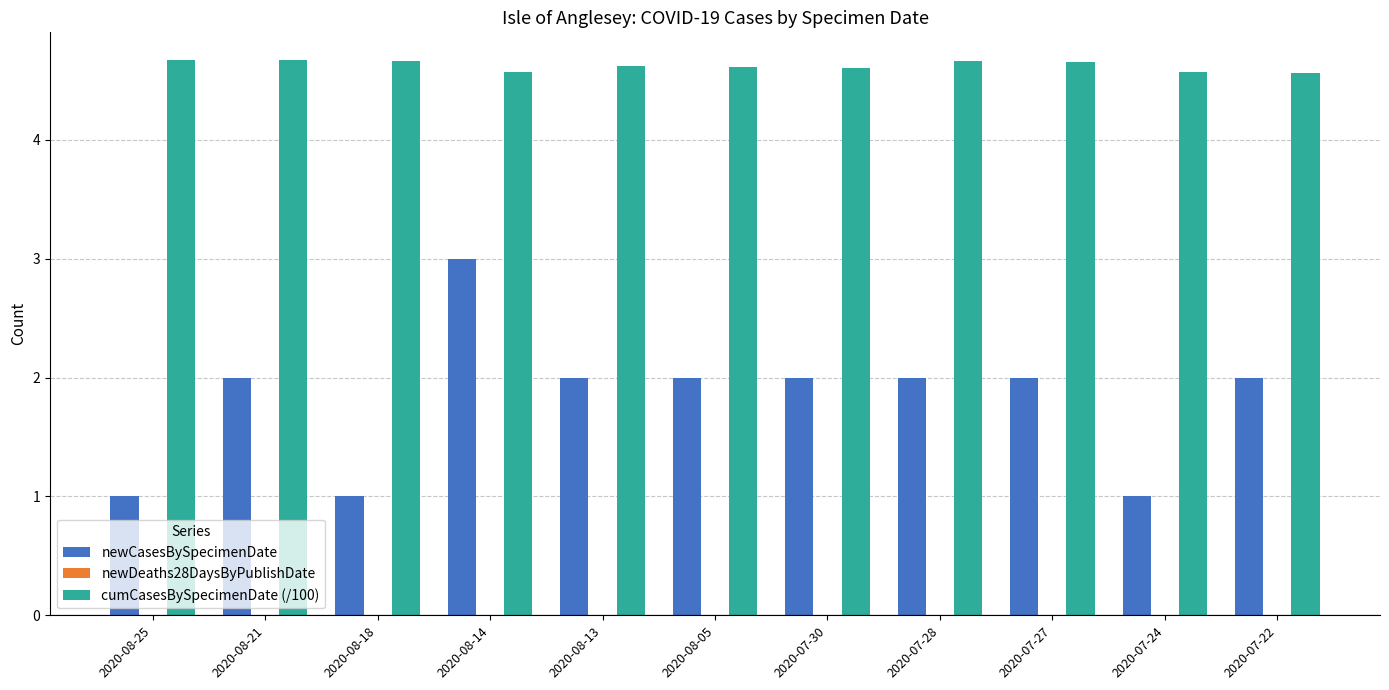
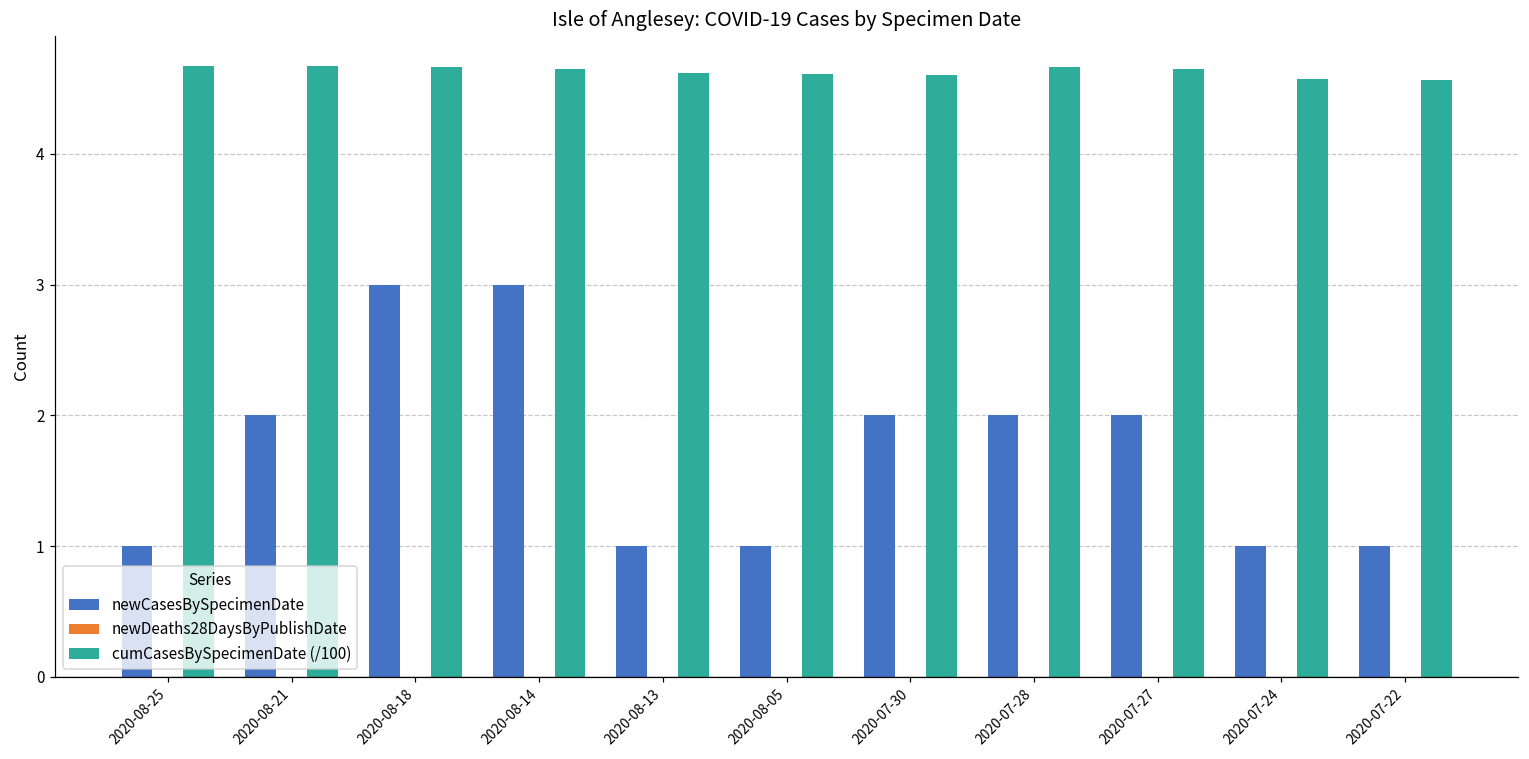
  {
    "newCasesBySpecimenDate": {
      "2020-08-25": 1,
      "2020-08-21": 2,
-     "2020-08-18": 1,
+     "2020-08-18": 3,
      "2020-08-14": 3,
-     "2020-08-13": 2,
-     "2020-08-05": 2,
+     "2020-08-13": 1,
+     "2020-08-05": 1,
      "2020-07-30": 2,
      "2020-07-28": 2,
      "2020-07-27": 2,
      "2020-07-24": 1,
-     "2020-07-22": 2
+     "2020-07-22": 1
    },
    "newDeaths28DaysByPublishDate": {
      "2020-08-25": 0.00,
      "2020-08-21": 0.00,
      "2020-08-18": 0.00,
      "2020-08-14": 0.00,
      "2020-08-13": 0.00,
      "2020-08-05": 0.00,
      "2020-07-30": 0.00,
      "2020-07-28": 0.00,
      "2020-07-27": 0.00,
      "2020-07-24": 0.00,
      "2020-07-22": 0.00
    },
    "cumCasesBySpecimenDate (/100)": {
      "2020-08-25": 4.67,
      "2020-08-21": 4.67,
      "2020-08-18": 4.66,
-     "2020-08-14": 4.57,
+     "2020-08-14": 4.65,
      "2020-08-13": 4.62,
      "2020-08-05": 4.61,
      "2020-07-30": 4.60,
      "2020-07-28": 4.66,
      "2020-07-27": 4.65,
      "2020-07-24": 4.57,
      "2020-07-22": 4.56
    }
  }
